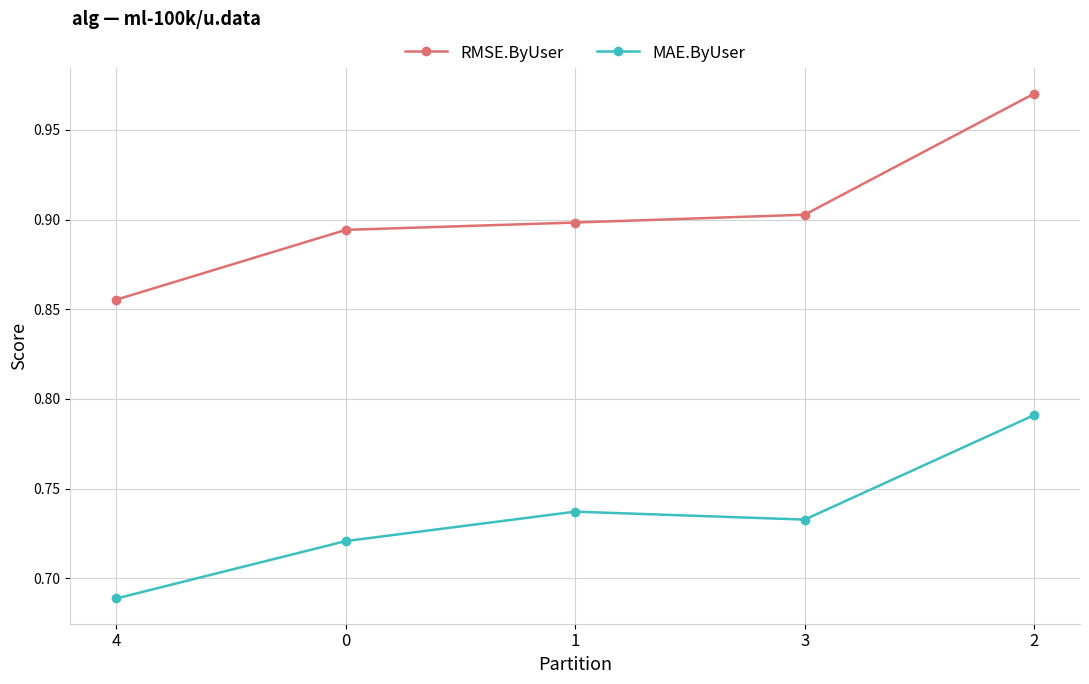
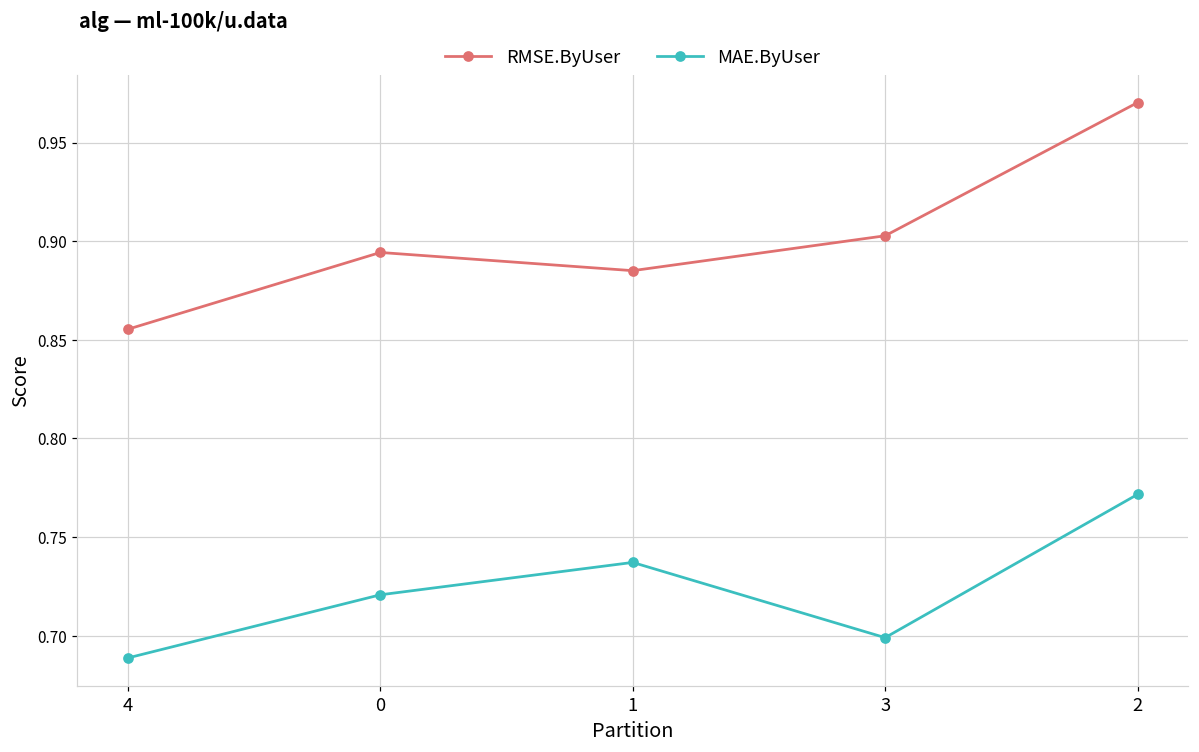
  {
    "RMSE.ByUser": {
      "4": 0.855,
      "0": 0.894,
-     "1": 0.898,
+     "1": 0.885,
      "3": 0.903,
      "2": 0.970
    },
    "MAE.ByUser": {
      "4": 0.689,
      "0": 0.721,
      "1": 0.737,
-     "3": 0.733,
-     "2": 0.791
+     "3": 0.699,
+     "2": 0.772
    }
  }
